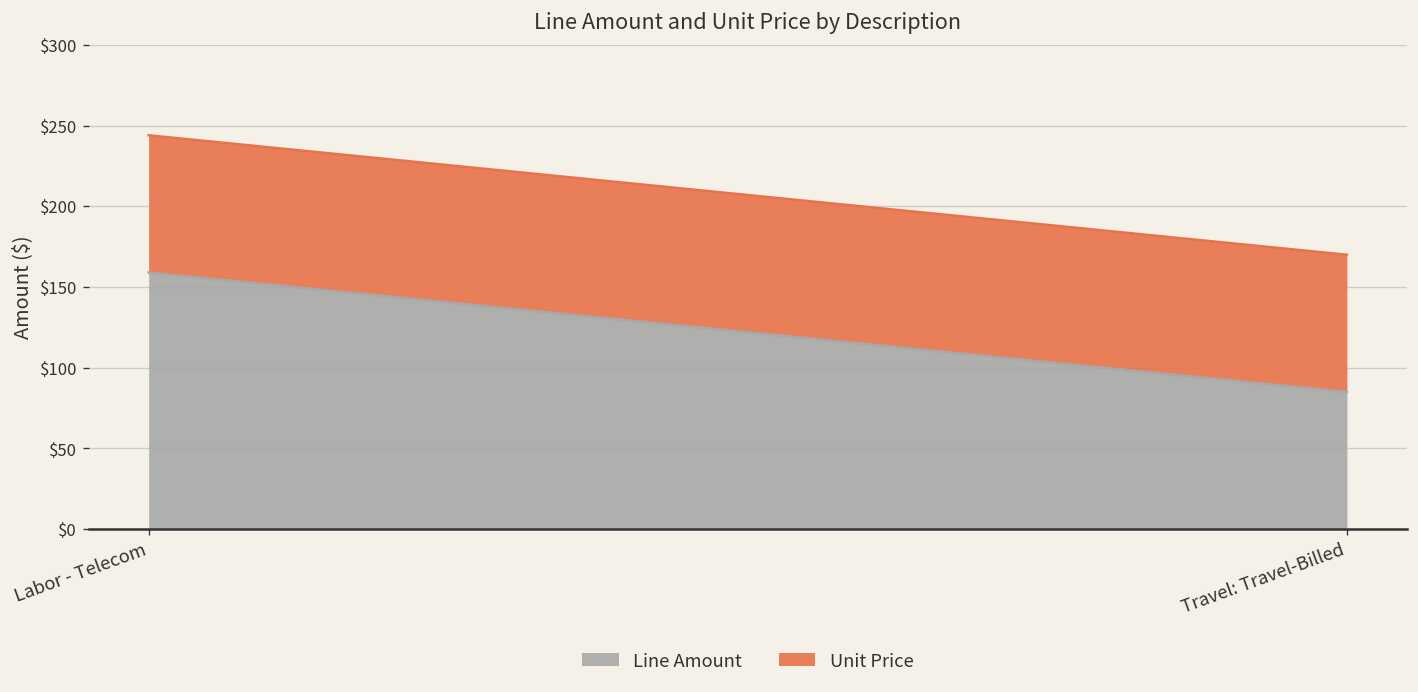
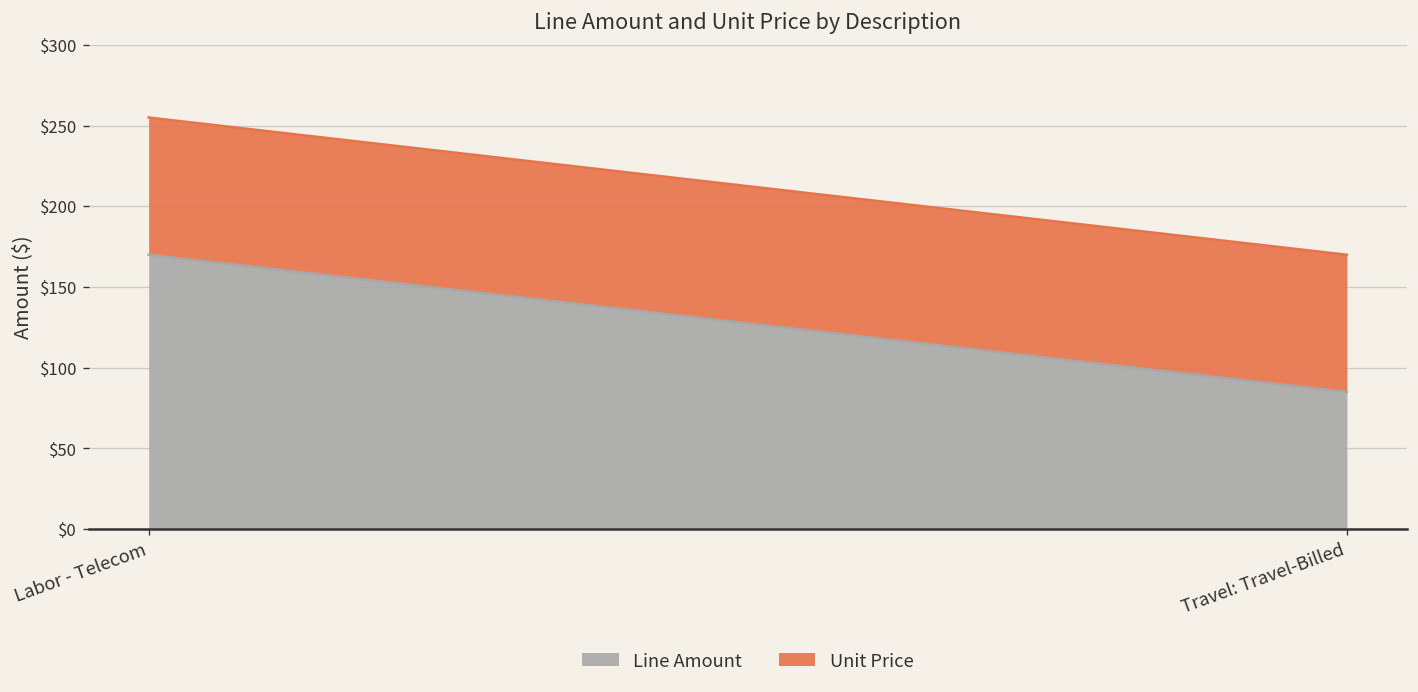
  {
    "Line Amount": {
-     "Labor - Telecom": "$159",
+     "Labor - Telecom": "$170",
      "Travel: Travel-Billed": "$85"
    },
    "Unit Price": {
      "Labor - Telecom": "$85",
      "Travel: Travel-Billed": "$85"
    }
  }
